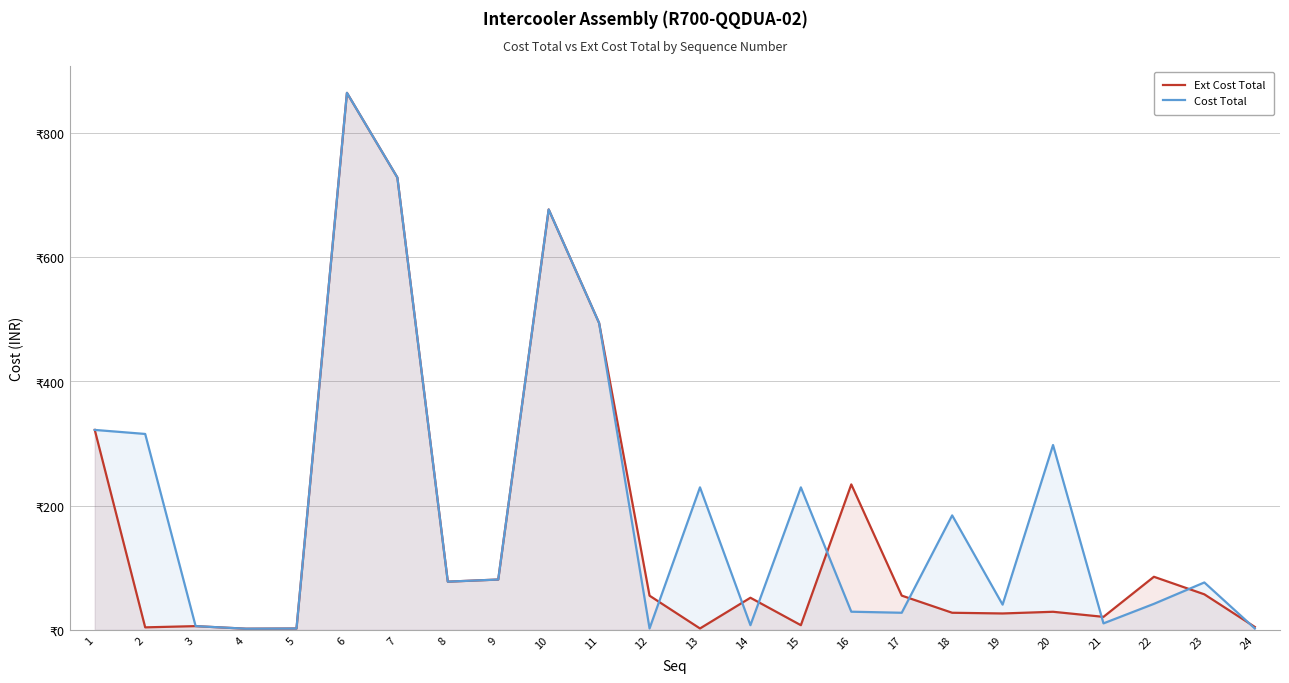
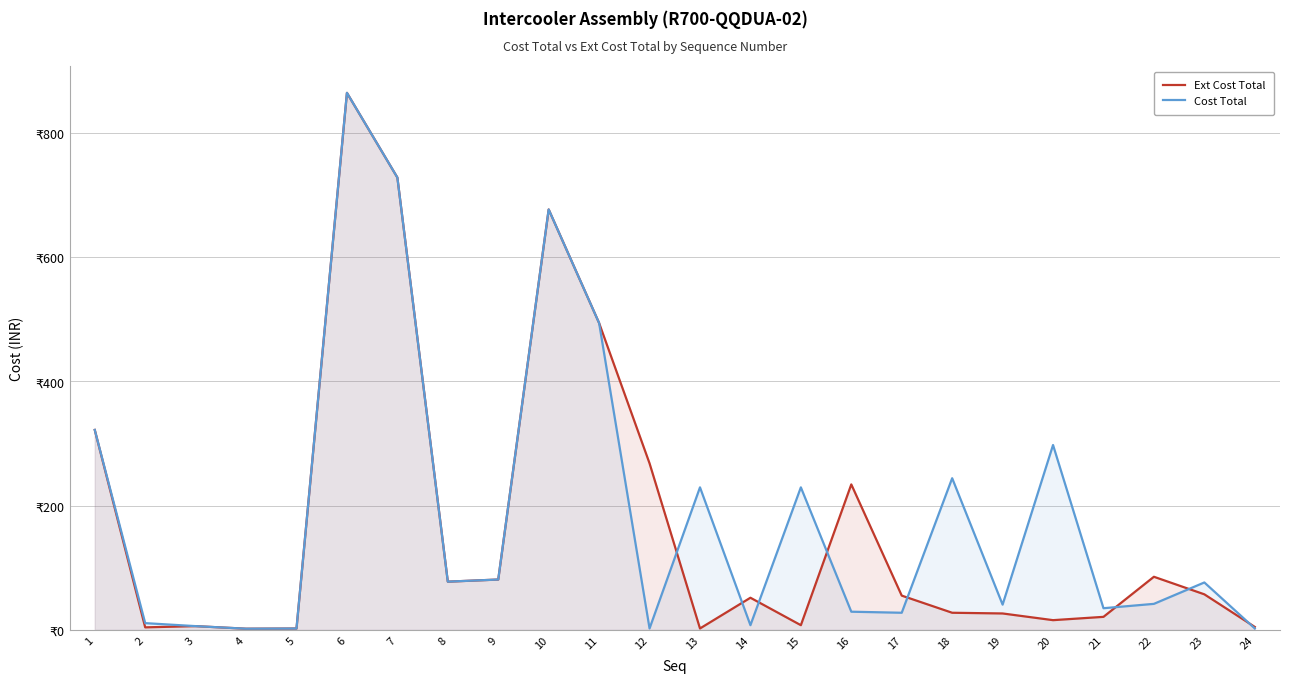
  {
    "Ext Cost Total": {
      "2": "₹0",
-     "12": "₹60",
+     "12": "₹270",
      "13": "₹0",
      "14": "₹50",
      "15": "₹10",
      "16": "₹230",
      "17": "₹60",
      "18": "₹30",
      "19": "₹30",
-     "20": "₹30",
+     "20": "₹20",
      "21": "₹20",
      "22": "₹90",
      "23": "₹60"
    },
    "Cost Total": {
-     "2": "₹320",
+     "2": "₹10",
      "12": "₹0",
      "13": "₹230",
      "14": "₹10",
      "15": "₹230",
      "16": "₹30",
      "17": "₹30",
-     "18": "₹180",
+     "18": "₹240",
      "19": "₹40",
      "20": "₹300",
-     "21": "₹10",
+     "21": "₹30",
      "22": "₹40",
      "23": "₹80"
    }
  }
